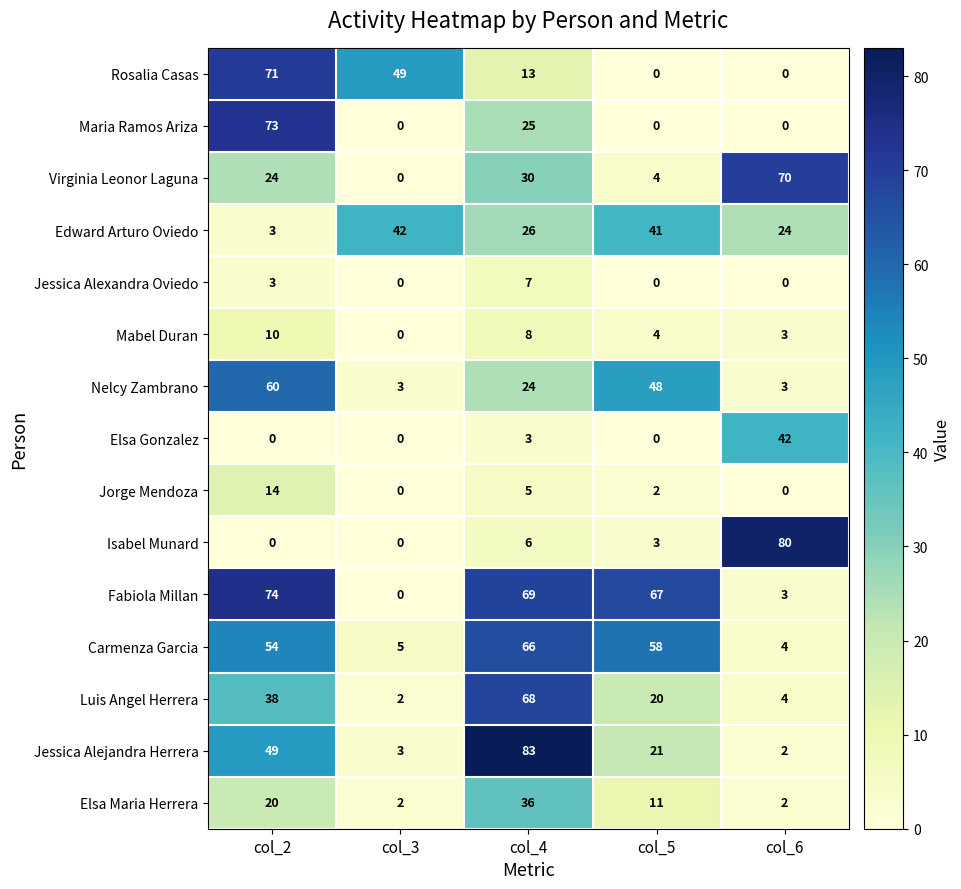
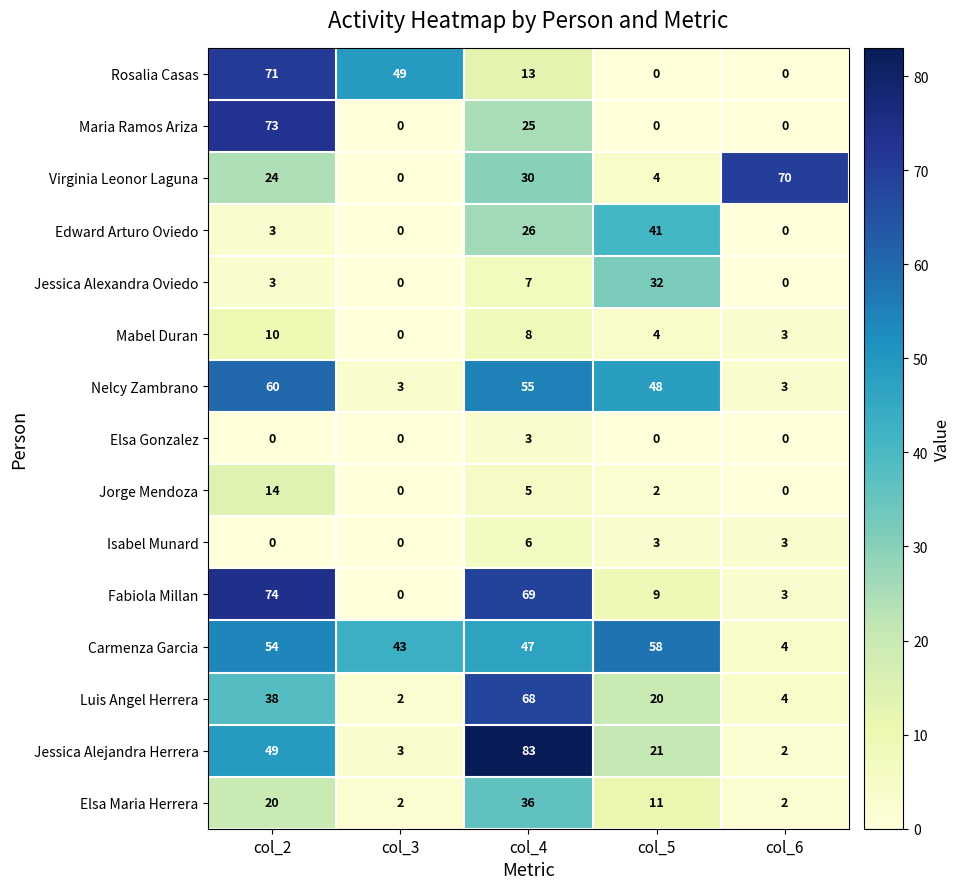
  {
    "Rosalia Casas": {
      "col_2": 71,
      "col_3": 49,
      "col_4": 13,
      "col_5": 0,
      "col_6": 0
    },
    "Maria Ramos Ariza": {
      "col_2": 73,
      "col_3": 0,
      "col_4": 25,
      "col_5": 0,
      "col_6": 0
    },
    "Virginia Leonor Laguna": {
      "col_2": 24,
      "col_3": 0,
      "col_4": 30,
      "col_5": 4,
      "col_6": 70
    },
    "Edward Arturo Oviedo": {
      "col_2": 3,
-     "col_3": 42,
+     "col_3": 0,
      "col_4": 26,
      "col_5": 41,
-     "col_6": 24
+     "col_6": 0
    },
    "Jessica Alexandra Oviedo": {
      "col_2": 3,
      "col_3": 0,
      "col_4": 7,
-     "col_5": 0,
+     "col_5": 32,
      "col_6": 0
    },
    "Mabel Duran": {
      "col_2": 10,
      "col_3": 0,
      "col_4": 8,
      "col_5": 4,
      "col_6": 3
    },
    "Nelcy Zambrano": {
      "col_2": 60,
      "col_3": 3,
-     "col_4": 24,
+     "col_4": 55,
      "col_5": 48,
      "col_6": 3
    },
    "Elsa Gonzalez": {
      "col_2": 0,
      "col_3": 0,
      "col_4": 3,
      "col_5": 0,
-     "col_6": 42
+     "col_6": 0
    },
    "Jorge Mendoza": {
      "col_2": 14,
      "col_3": 0,
      "col_4": 5,
      "col_5": 2,
      "col_6": 0
    },
    "Isabel Munard": {
      "col_2": 0,
      "col_3": 0,
      "col_4": 6,
      "col_5": 3,
-     "col_6": 80
+     "col_6": 3
    },
    "Fabiola Millan": {
      "col_2": 74,
      "col_3": 0,
      "col_4": 69,
-     "col_5": 67,
+     "col_5": 9,
      "col_6": 3
    },
    "Carmenza Garcia": {
      "col_2": 54,
-     "col_3": 5,
-     "col_4": 66,
+     "col_3": 43,
+     "col_4": 47,
      "col_5": 58,
      "col_6": 4
    },
    "Luis Angel Herrera": {
      "col_2": 38,
      "col_3": 2,
      "col_4": 68,
      "col_5": 20,
      "col_6": 4
    },
    "Jessica Alejandra Herrera": {
      "col_2": 49,
      "col_3": 3,
      "col_4": 83,
      "col_5": 21,
      "col_6": 2
    },
    "Elsa Maria Herrera": {
      "col_2": 20,
      "col_3": 2,
      "col_4": 36,
      "col_5": 11,
      "col_6": 2
    }
  }
